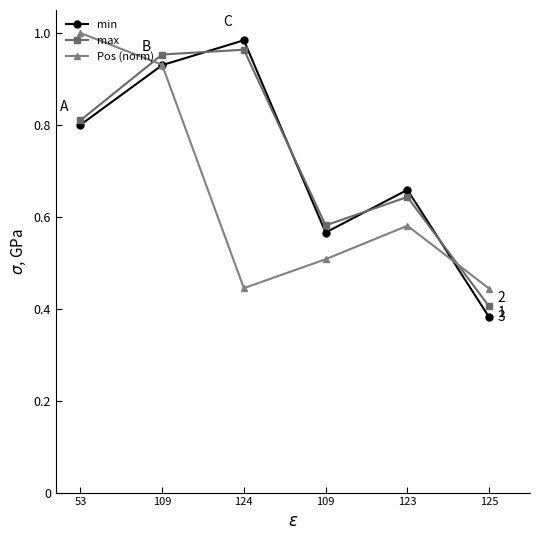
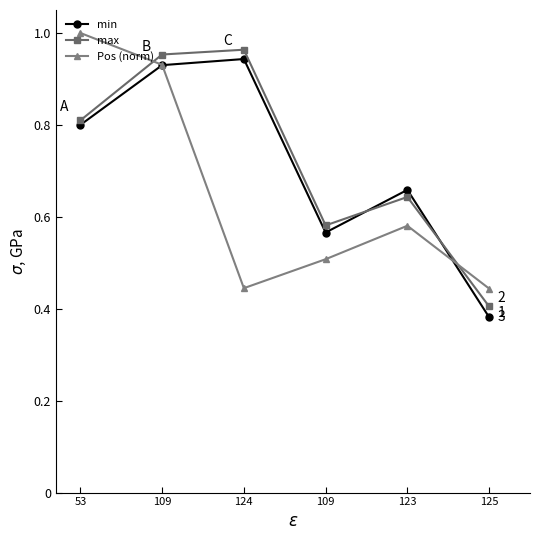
  {
    "min": {
      "53": 0.80,
-     "124": 0.98,
+     "124": 0.94,
      "123": 0.66
    }
  }
